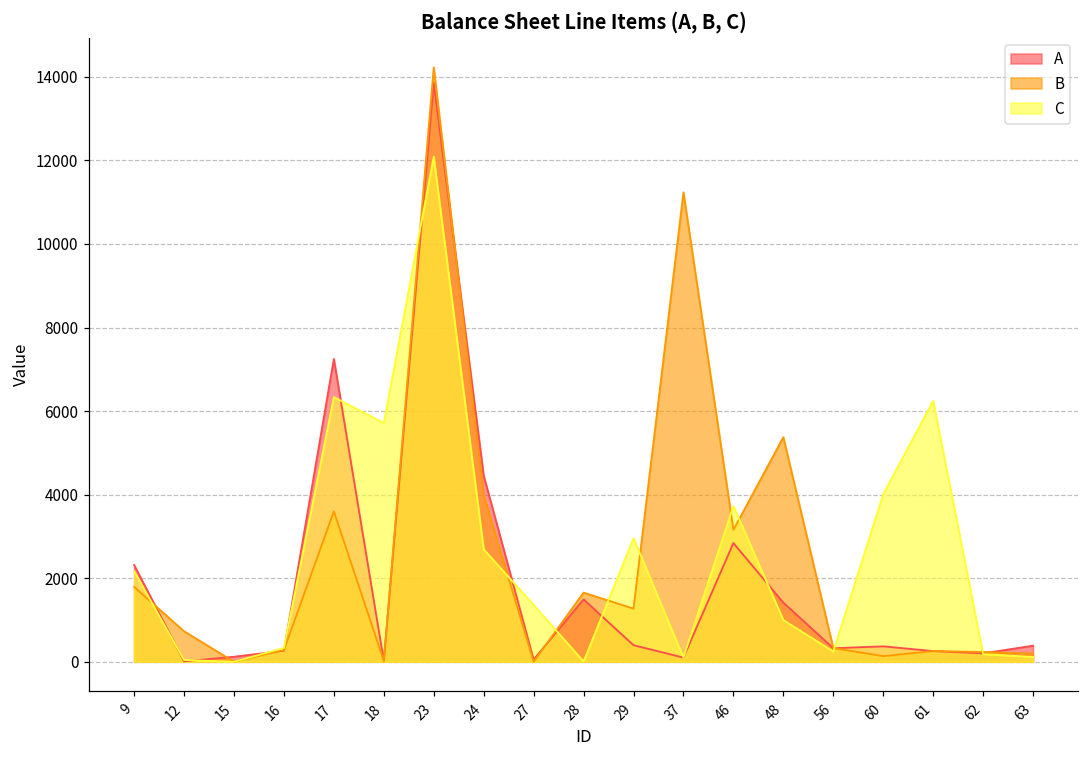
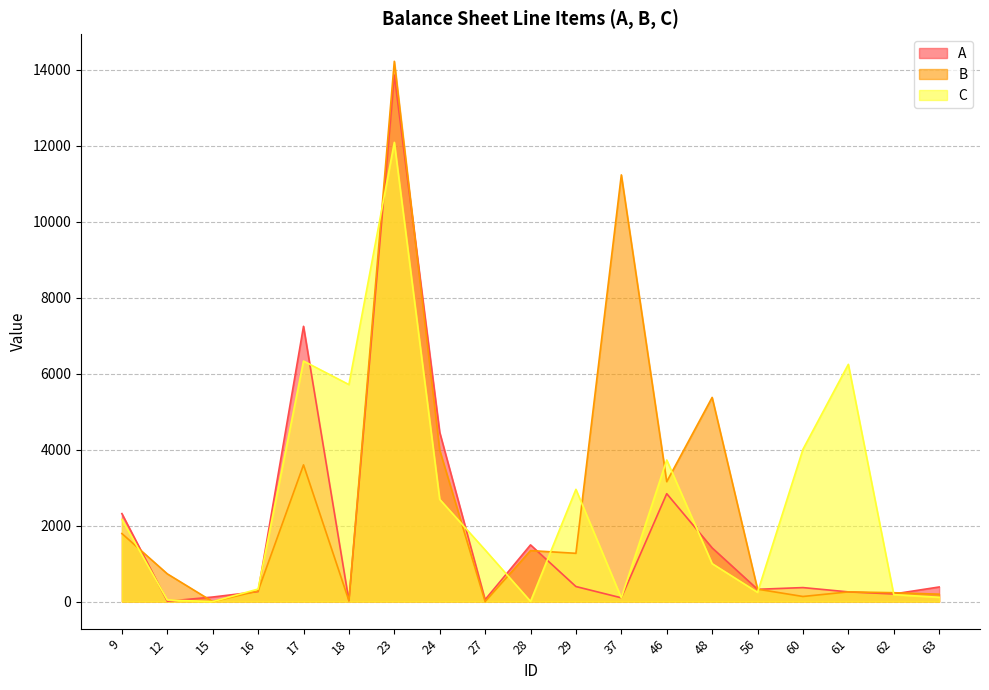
  {
    "A": {
      "9": 2300,
      "15": 100,
      "17": 7200,
      "23": 13900,
      "24": 4500,
      "28": 1500,
      "29": 400,
      "46": 2800,
      "48": 1400,
      "60": 400,
      "63": 400
    },
    "B": {
      "9": 1800,
      "12": 700,
      "17": 3600,
      "23": 14200,
      "24": 4000,
-     "28": 1700,
+     "28": 1300,
      "29": 1300,
      "37": 11200,
      "46": 3200,
      "48": 5400,
      "60": 100,
      "63": 200
    },
    "C": {
      "9": 2200,
      "17": 6300,
      "18": 5700,
      "23": 12100,
      "24": 2700,
      "27": 1400,
      "28": 0,
      "29": 3000,
      "46": 3700,
      "48": 1000,
      "56": 200,
      "60": 4000,
      "61": 6200,
      "63": 100
    }
  }
